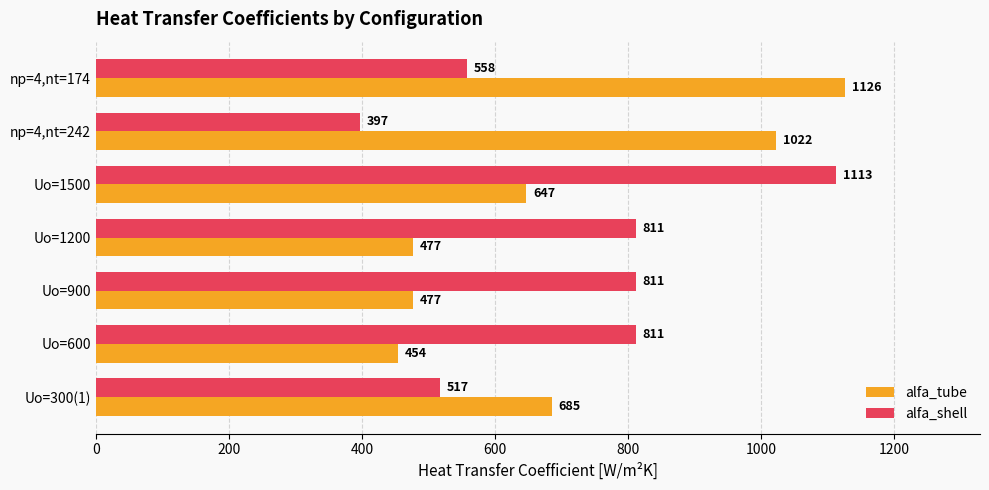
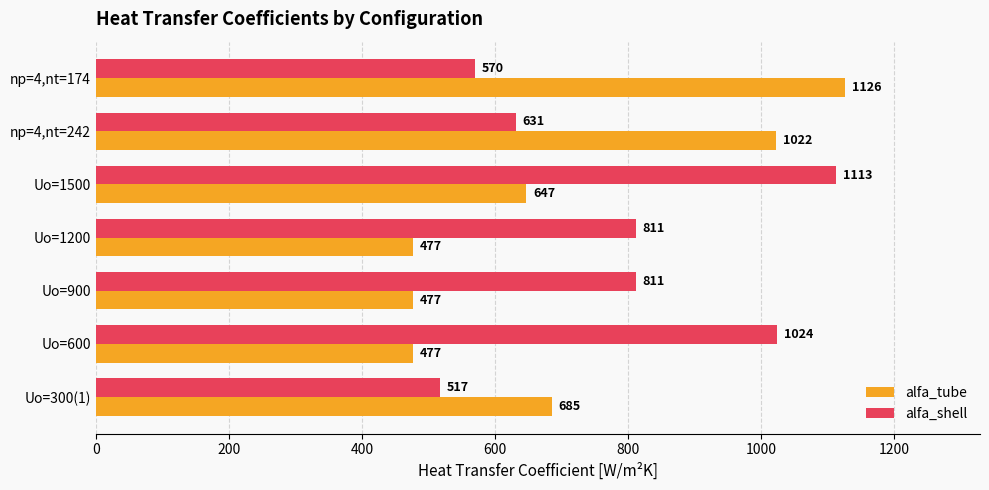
  {
    "alfa_tube": {
      "np=4,nt=174": 1126,
      "np=4,nt=242": 1022,
      "Uo=1500": 647,
      "Uo=1200": 477,
      "Uo=900": 477,
-     "Uo=600": 454,
+     "Uo=600": 477,
      "Uo=300(1)": 685
    },
    "alfa_shell": {
-     "np=4,nt=174": 558,
-     "np=4,nt=242": 397,
+     "np=4,nt=174": 570,
+     "np=4,nt=242": 631,
      "Uo=1500": 1113,
      "Uo=1200": 811,
      "Uo=900": 811,
-     "Uo=600": 811,
+     "Uo=600": 1024,
      "Uo=300(1)": 517
    }
  }
